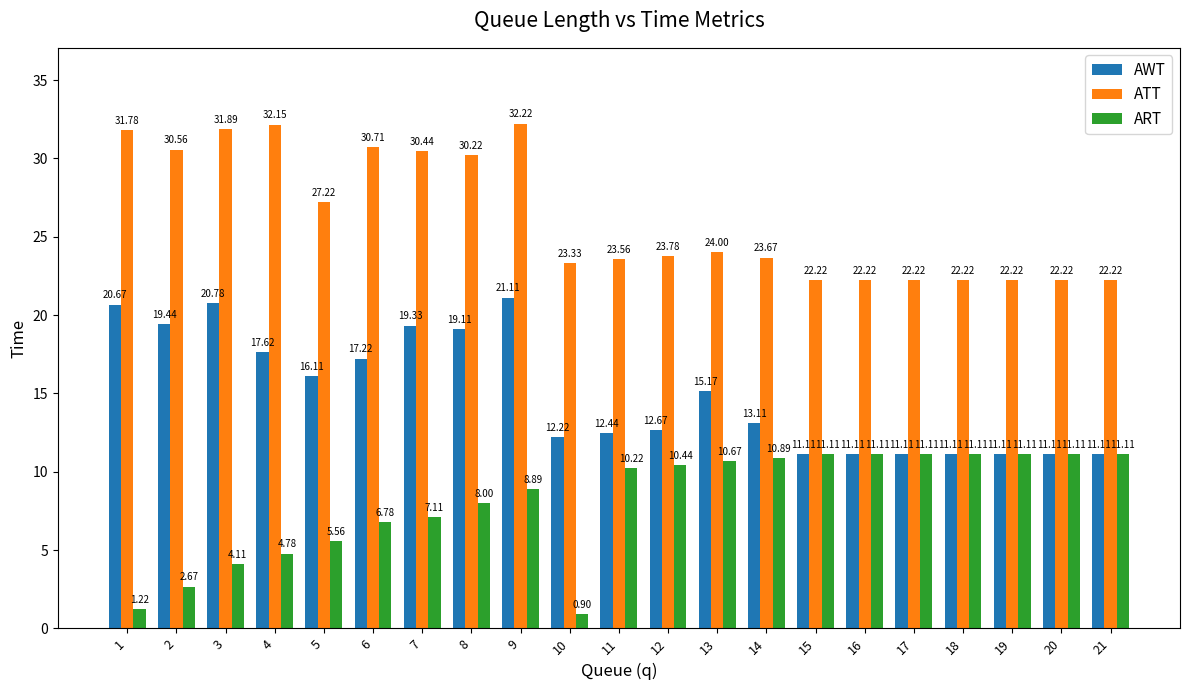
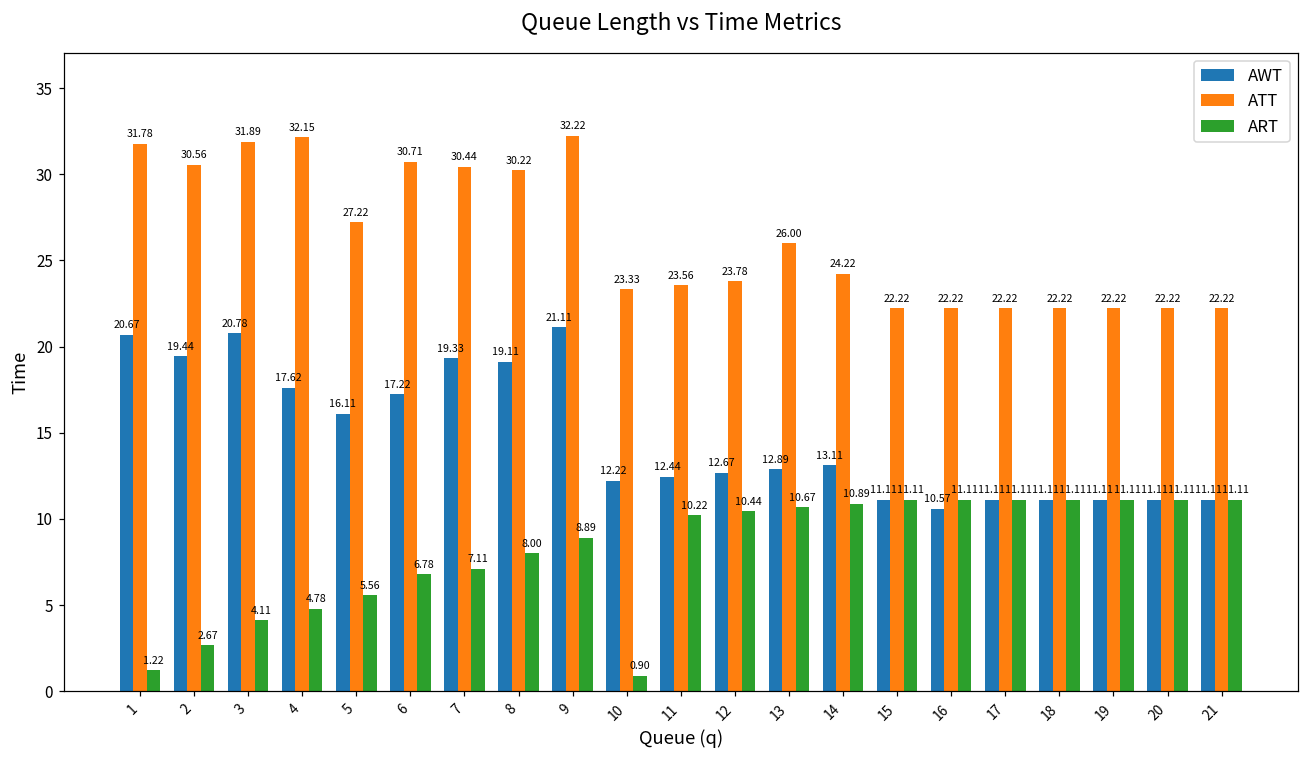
  {
    "AWT": {
      "1": 20.67,
      "2": 19.44,
      "3": 20.78,
      "4": 17.62,
      "5": 16.11,
      "6": 17.22,
      "7": 19.33,
      "8": 19.11,
      "9": 21.11,
      "10": 12.22,
      "11": 12.44,
      "12": 12.67,
-     "13": 15.17,
+     "13": 12.89,
      "14": 13.11,
      "15": 11.11,
-     "16": 11.11,
+     "16": 10.57,
      "17": 11.11,
      "18": 11.11,
      "19": 11.11,
      "20": 11.11,
      "21": 11.11
    },
    "ATT": {
      "1": 31.78,
      "2": 30.56,
      "3": 31.89,
      "4": 32.15,
      "5": 27.22,
      "6": 30.71,
      "7": 30.44,
      "8": 30.22,
      "9": 32.22,
      "10": 23.33,
      "11": 23.56,
      "12": 23.78,
-     "13": 24.00,
-     "14": 23.67,
+     "13": 26.00,
+     "14": 24.22,
      "15": 22.22,
      "16": 22.22,
      "17": 22.22,
      "18": 22.22,
      "19": 22.22,
      "20": 22.22,
      "21": 22.22
    },
    "ART": {
      "1": 1.22,
      "2": 2.67,
      "3": 4.11,
      "4": 4.78,
      "5": 5.56,
      "6": 6.78,
      "7": 7.11,
      "8": 8.00,
      "9": 8.89,
      "10": 0.90,
      "11": 10.22,
      "12": 10.44,
      "13": 10.67,
      "14": 10.89,
      "15": 11.11,
      "16": 11.11,
      "17": 11.11,
      "18": 11.11,
      "19": 11.11,
      "20": 11.11,
      "21": 11.11
    }
  }
